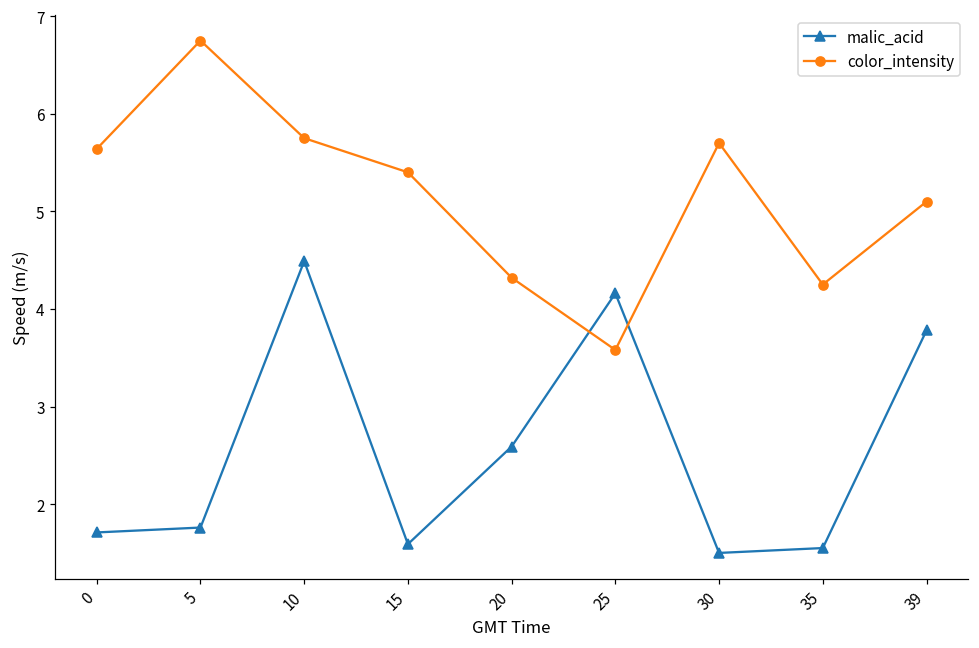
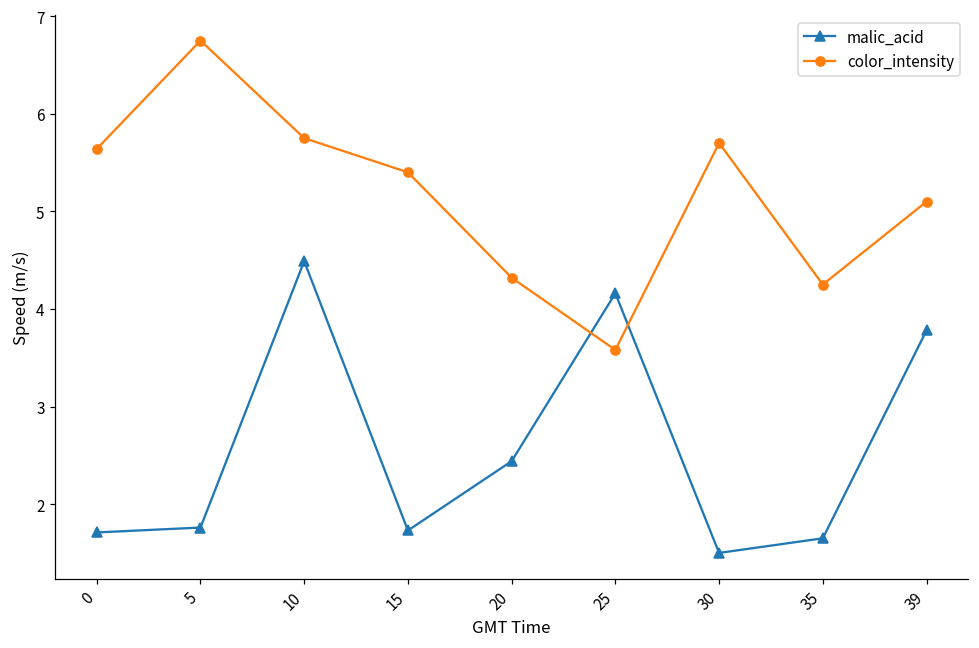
  {
    "malic_acid": {
      "0": 1.7,
      "5": 1.8,
      "10": 4.5,
-     "15": 1.6,
-     "20": 2.6,
+     "15": 1.7,
+     "20": 2.4,
      "25": 4.2,
      "30": 1.5,
-     "35": 1.6,
+     "35": 1.7,
      "39": 3.8
    },
    "color_intensity": {
      "0": 5.6,
      "5": 6.8,
      "10": 5.8,
      "15": 5.4,
      "20": 4.3,
      "25": 3.6,
      "30": 5.7,
      "35": 4.3,
      "39": 5.1
    }
  }
